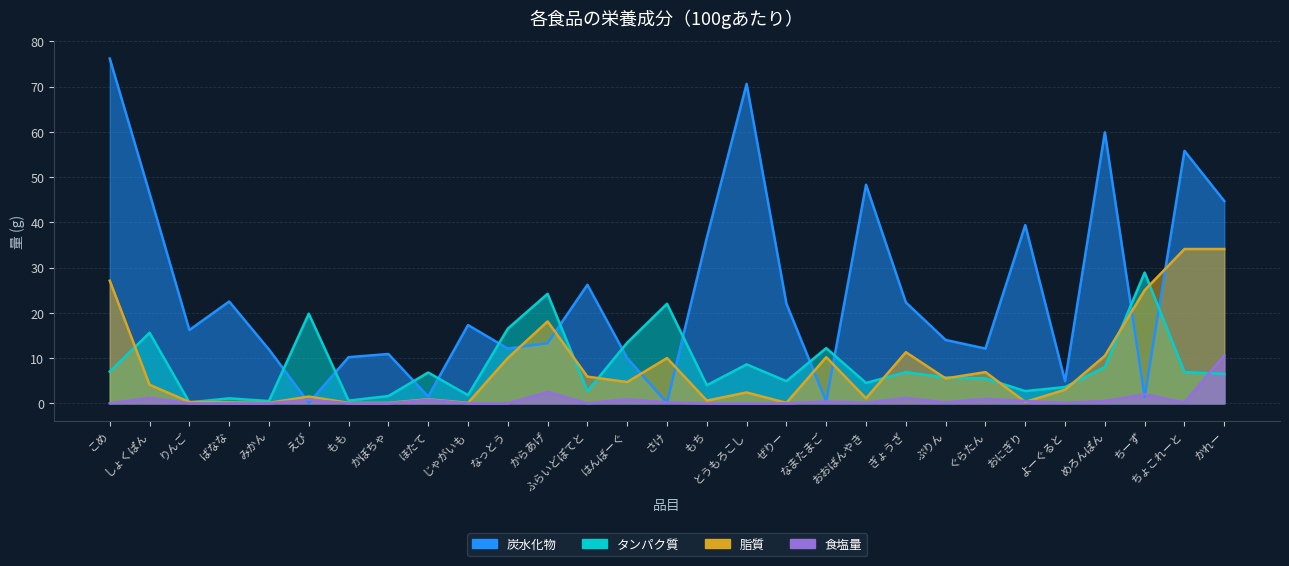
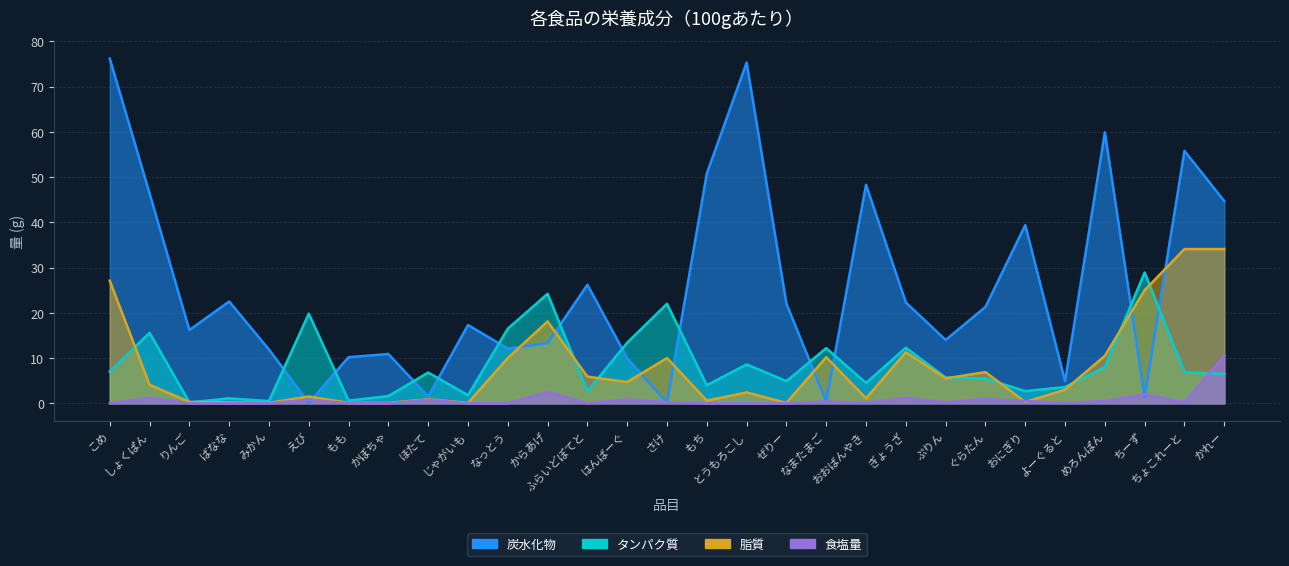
  {
    "炭水化物": {
      "こめ": 76,
      "しょくぱん": 46,
      "りんご": 16,
      "ばなな": 23,
      "みかん": 12,
      "えび": 0,
      "もも": 10,
      "かぼちゃ": 11,
      "ほたて": 2,
      "じゃがいも": 17,
      "なっとう": 12,
      "からあげ": 13,
      "ふらいどぽてと": 26,
      "はんばーぐ": 10,
-     "もち": 37,
-     "とうもろこし": 71,
+     "もち": 51,
+     "とうもろこし": 75,
      "ぜりー": 22,
      "おおばんやき": 48,
      "ぎょうざ": 22,
      "ぷりん": 14,
-     "ぐらたん": 12,
+     "ぐらたん": 21,
      "おにぎり": 39,
      "よーぐると": 5,
      "めろんぱん": 60,
      "ちーず": 1,
      "ちょこれーと": 56,
      "かれー": 45
    },
    "タンパク質": {
      "こめ": 7,
      "しょくぱん": 16,
      "ばなな": 1,
      "えび": 20,
      "かぼちゃ": 2,
      "ほたて": 7,
      "じゃがいも": 2,
      "なっとう": 17,
      "からあげ": 24,
      "ふらいどぽてと": 3,
      "はんばーぐ": 13,
      "さけ": 22,
      "もち": 4,
      "とうもろこし": 9,
      "ぜりー": 5,
      "なまたまご": 12,
      "おおばんやき": 5,
-     "ぎょうざ": 7,
+     "ぎょうざ": 12,
      "ぐらたん": 6,
      "おにぎり": 3,
      "よーぐると": 4,
      "めろんぱん": 8,
      "ちーず": 29,
      "ちょこれーと": 7,
      "かれー": 7
    },
    "脂質": {
      "こめ": 27,
      "しょくぱん": 4,
      "えび": 2,
      "なっとう": 10,
      "からあげ": 18,
      "ふらいどぽてと": 6,
      "はんばーぐ": 5,
      "さけ": 10,
      "もち": 1,
      "とうもろこし": 2,
      "なまたまご": 10,
      "おおばんやき": 1,
      "ぎょうざ": 11,
      "ぐらたん": 7,
      "よーぐると": 3,
      "めろんぱん": 11,
      "ちーず": 25,
      "ちょこれーと": 34,
      "かれー": 34
    },
    "食塩量": {
      "こめ": 0,
      "しょくぱん": 1,
      "えび": 1,
      "なっとう": 0,
      "からあげ": 3,
      "ふらいどぽてと": 0,
      "はんばーぐ": 1,
      "もち": 0,
      "とうもろこし": 0,
      "おおばんやき": 0,
      "ぎょうざ": 1,
      "ぷりん": 0,
      "ぐらたん": 1,
      "よーぐると": 0,
      "めろんぱん": 1,
      "ちーず": 2,
      "ちょこれーと": 0,
      "かれー": 11
    }
  }
